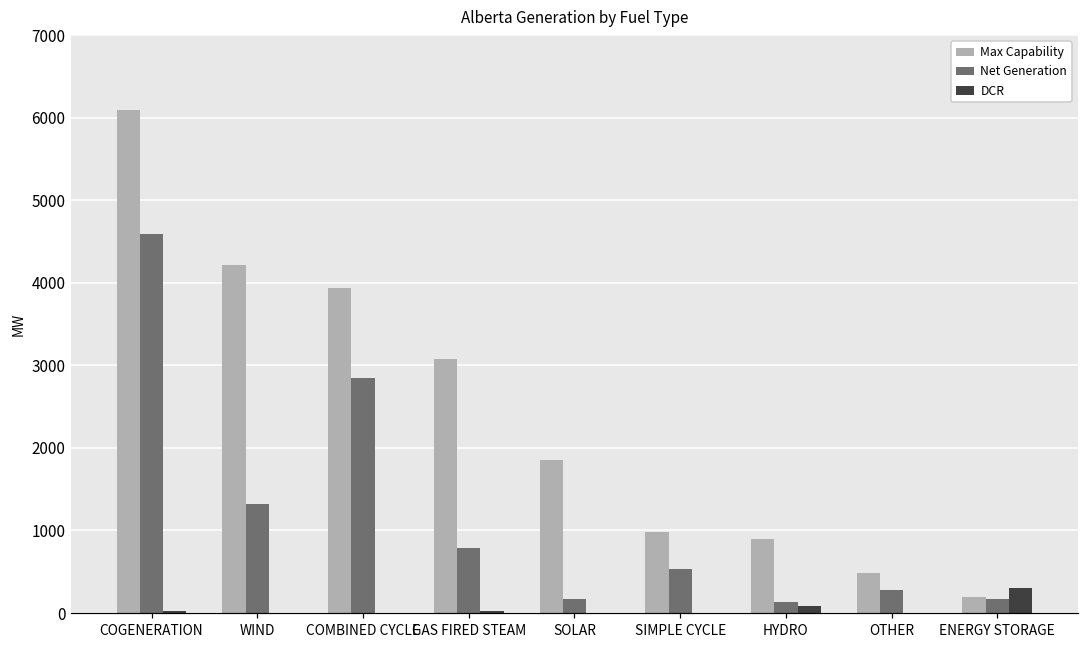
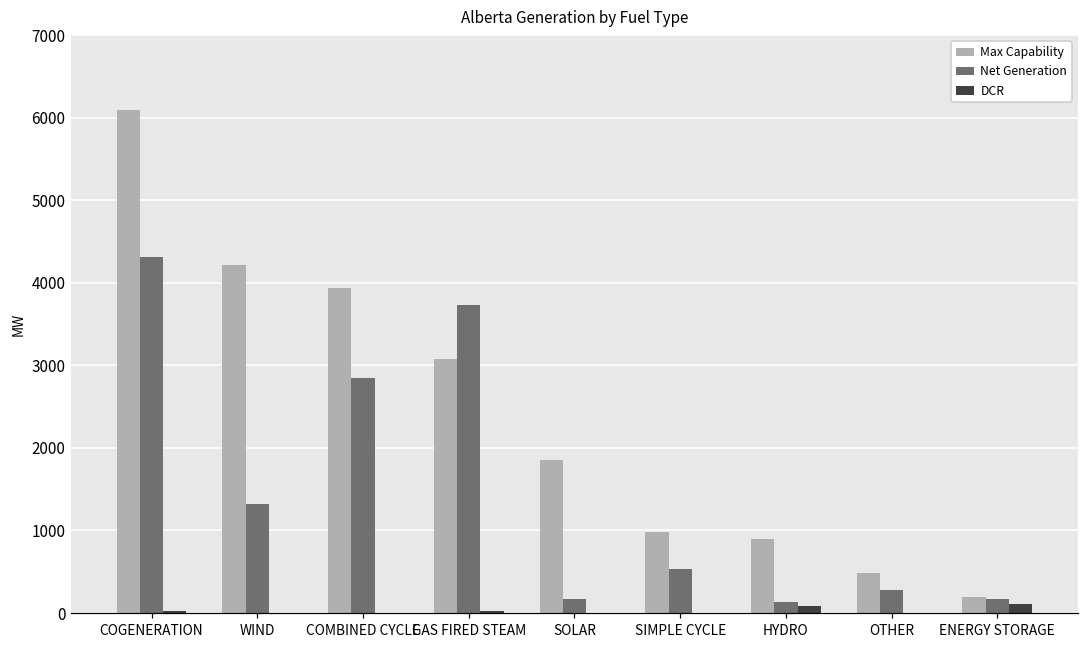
  {
    "Max Capability": {
      "COGENERATION": 6100,
      "WIND": 4200,
      "COMBINED CYCLE": 3900,
      "GAS FIRED STEAM": 3100,
      "SOLAR": 1900,
      "SIMPLE CYCLE": 1000,
      "HYDRO": 900,
      "OTHER": 500,
      "ENERGY STORAGE": 200
    },
    "Net Generation": {
-     "COGENERATION": 4600,
+     "COGENERATION": 4300,
      "WIND": 1300,
      "COMBINED CYCLE": 2900,
-     "GAS FIRED STEAM": 800,
+     "GAS FIRED STEAM": 3700,
      "SOLAR": 200,
      "SIMPLE CYCLE": 500,
      "HYDRO": 100,
      "OTHER": 300,
      "ENERGY STORAGE": 200
    },
    "DCR": {
      "WIND": 0,
      "COMBINED CYCLE": 0,
      "SOLAR": 0,
      "SIMPLE CYCLE": 0,
      "HYDRO": 100,
      "OTHER": 0,
-     "ENERGY STORAGE": 300
+     "ENERGY STORAGE": 100
    }
  }
